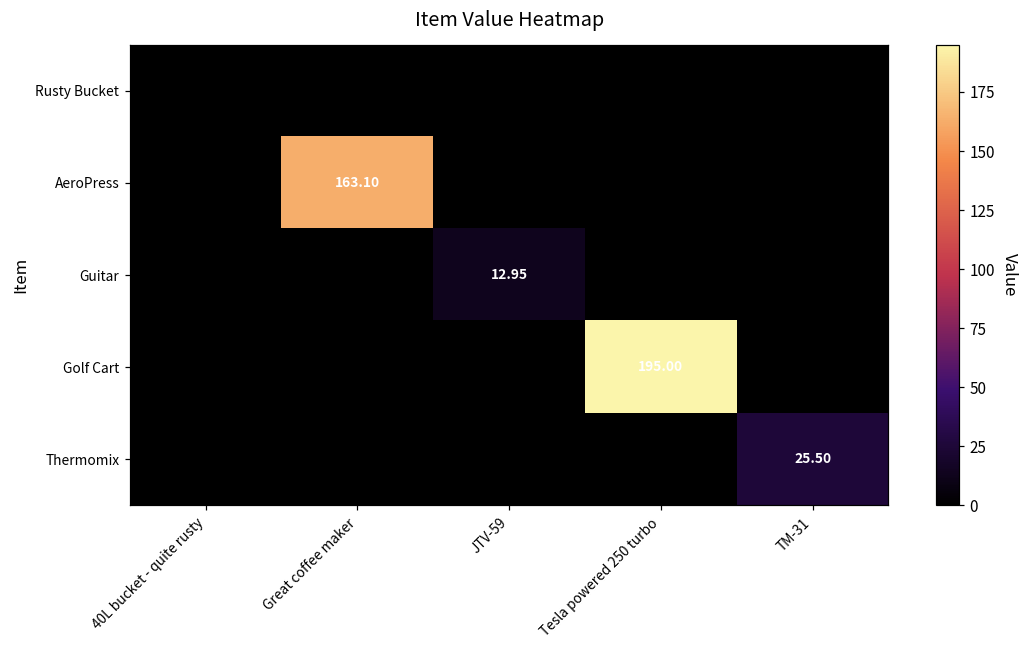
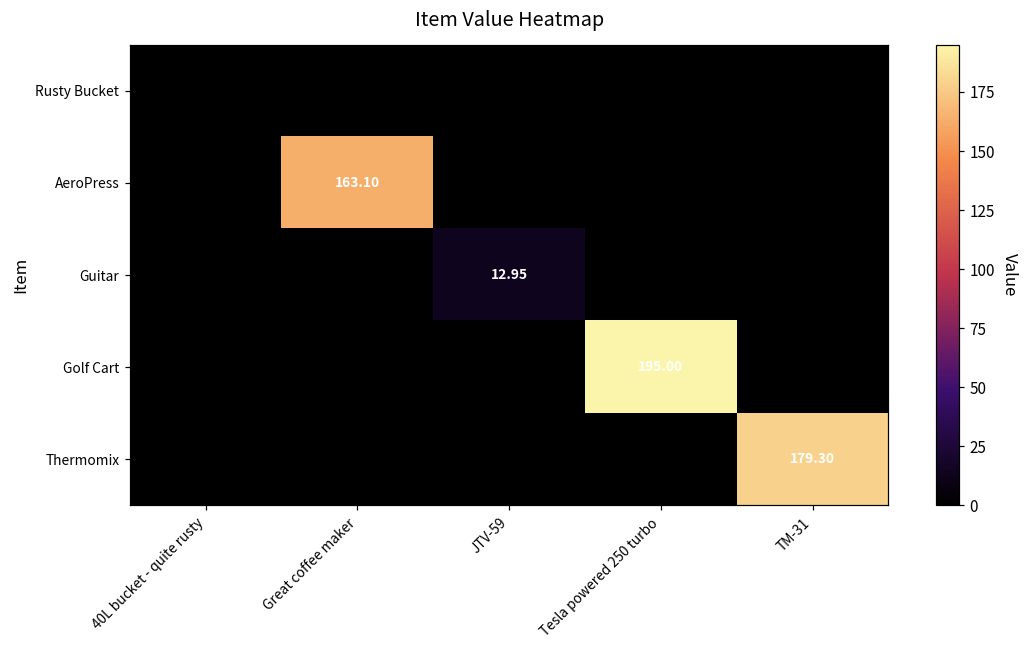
  {
    "AeroPress": {
      "Great coffee maker": 163.10
    },
    "Guitar": {
      "JTV-59": 12.95
    },
    "Golf Cart": {
      "Tesla powered 250 turbo": 195.00
    },
    "Thermomix": {
-     "TM-31": 25.50
+     "TM-31": 179.30
    }
  }
